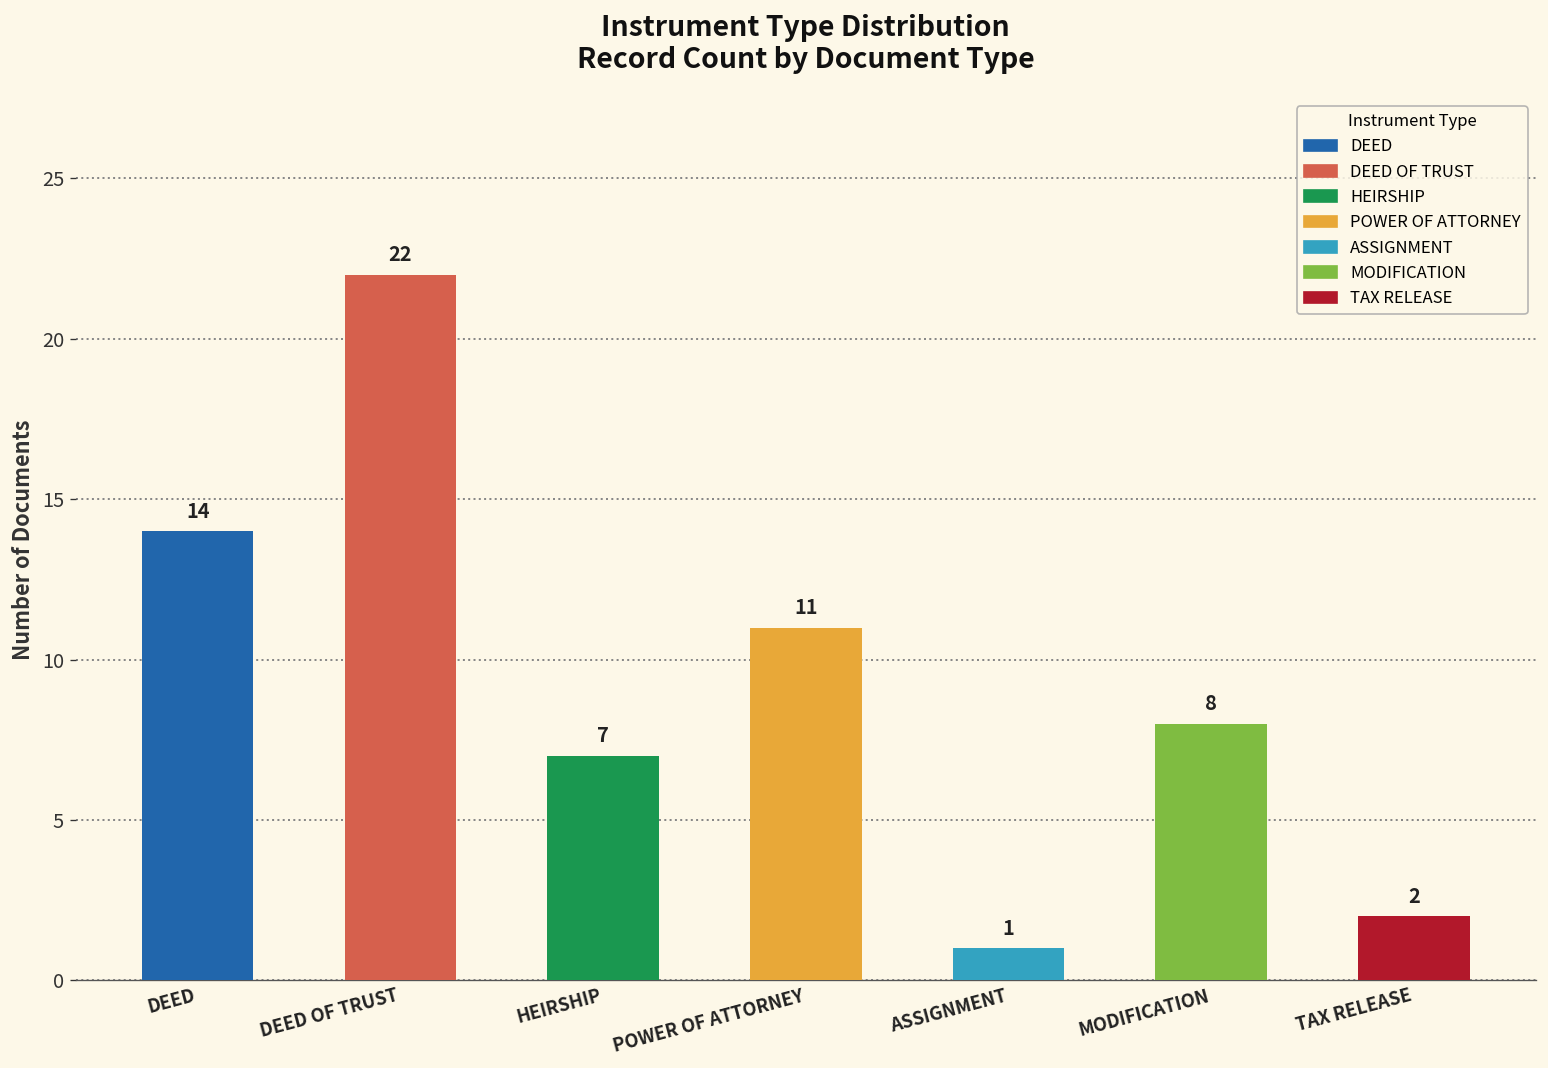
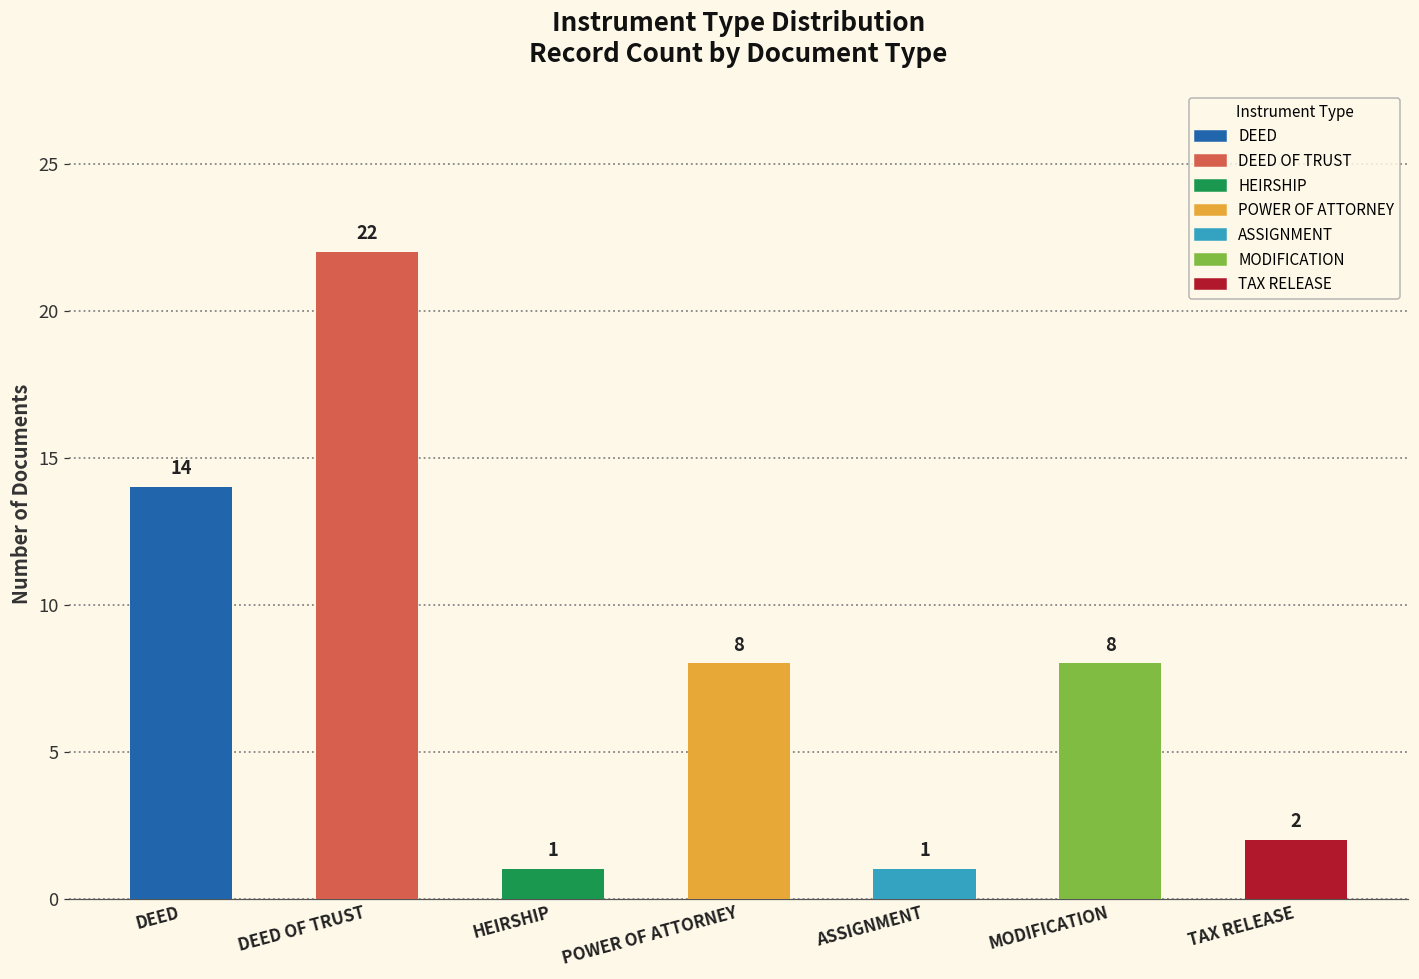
  {
    "DEED": 14,
    "DEED OF TRUST": 22,
-   "HEIRSHIP": 7,
-   "POWER OF ATTORNEY": 11,
+   "HEIRSHIP": 1,
+   "POWER OF ATTORNEY": 8,
    "ASSIGNMENT": 1,
    "MODIFICATION": 8,
    "TAX RELEASE": 2
  }
